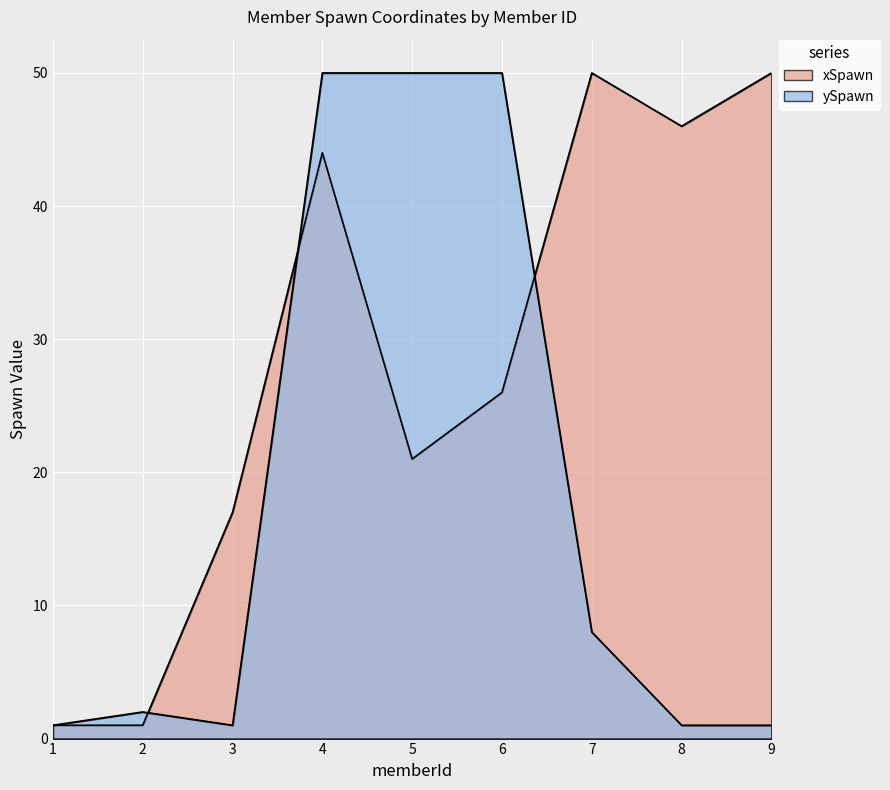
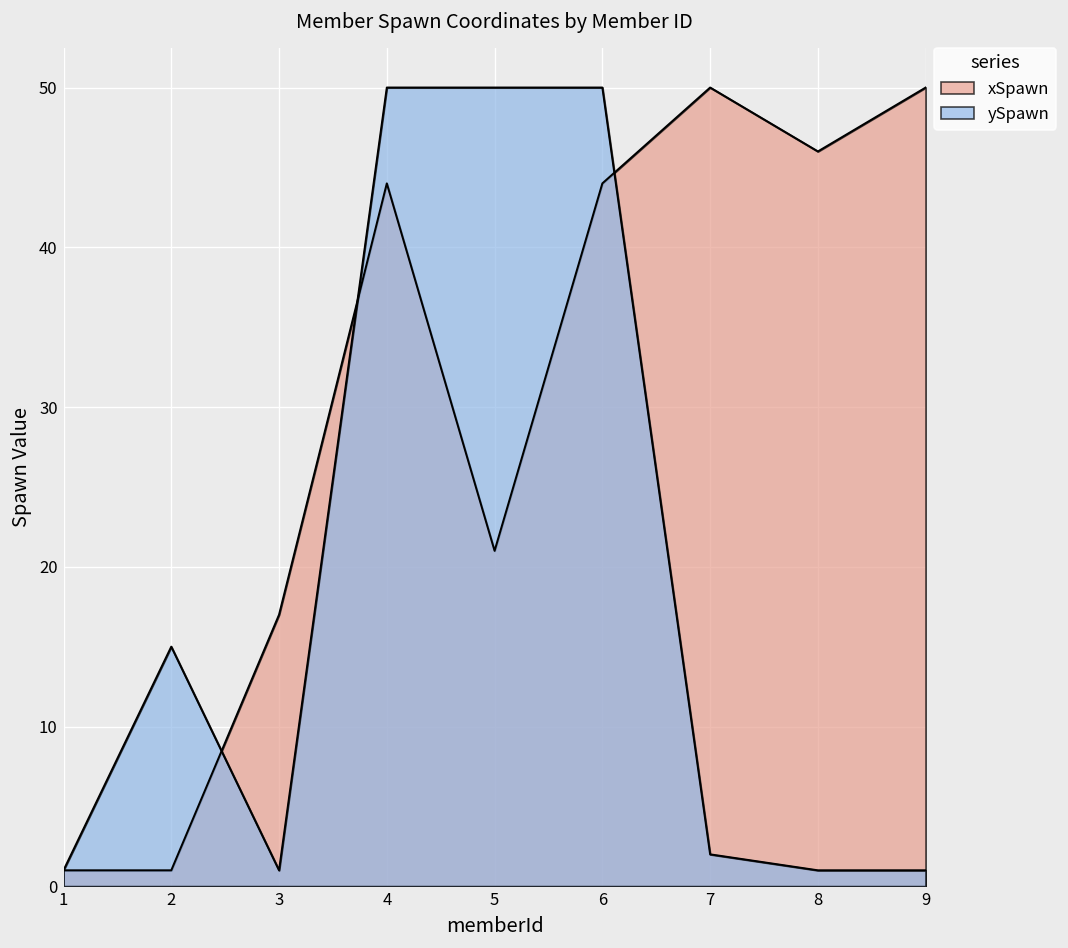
  {
    "xSpawn": {
      "2": 1,
      "3": 17,
      "4": 44,
      "5": 21,
-     "6": 26,
+     "6": 44,
      "7": 50,
      "8": 46,
      "9": 50
    },
    "ySpawn": {
-     "2": 2,
+     "2": 15,
      "3": 1,
      "4": 50,
      "5": 50,
      "6": 50,
-     "7": 8,
+     "7": 2,
      "8": 1,
      "9": 1
    }
  }
